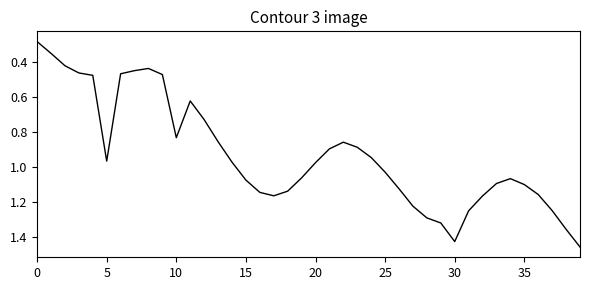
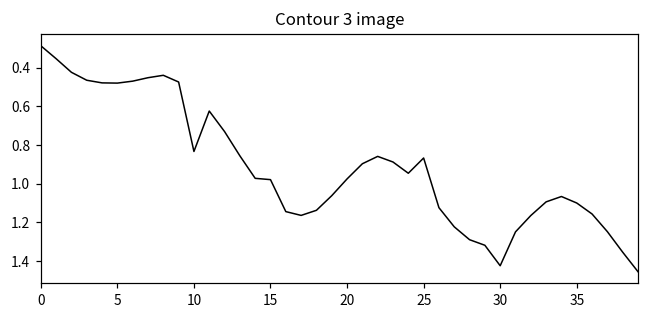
  {
    "0": 0.29,
-   "5": 0.97,
+   "5": 0.48,
    "10": 0.83,
-   "15": 1.07,
+   "15": 0.98,
    "20": 0.98,
-   "25": 1.03,
+   "25": 0.87,
    "30": 1.42,
    "35": 1.10
  }
